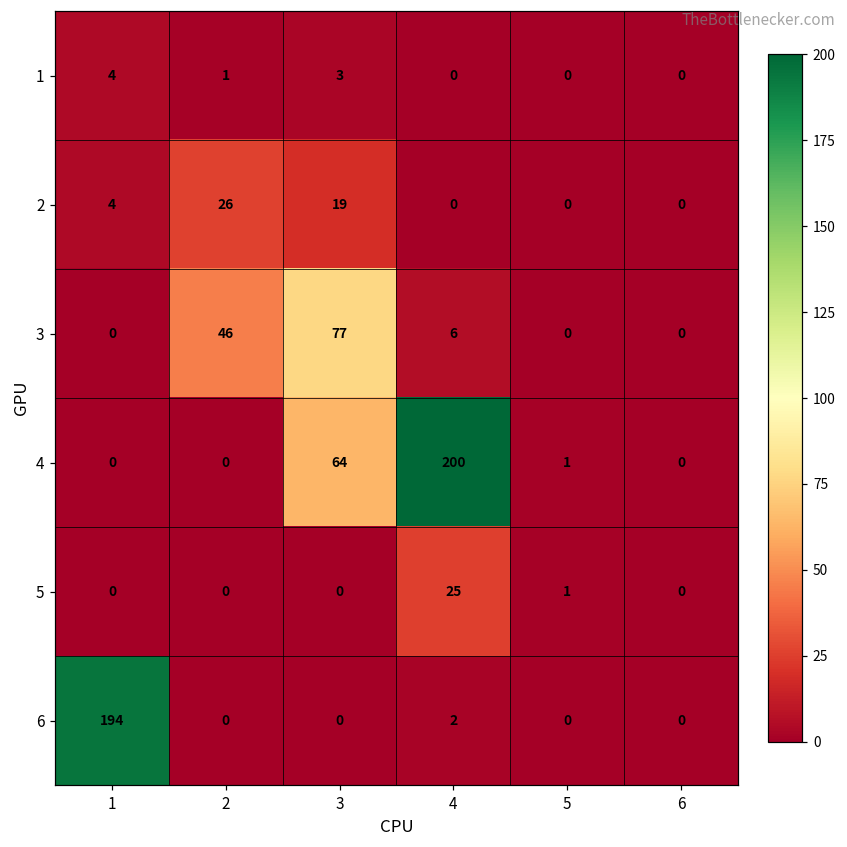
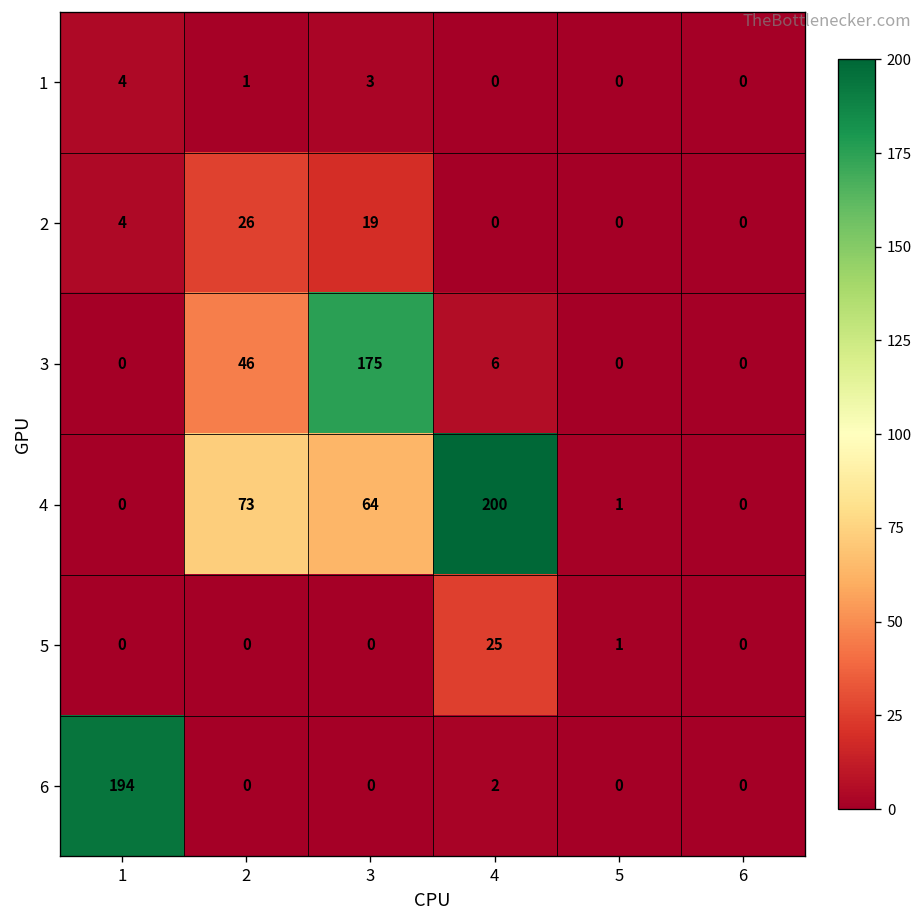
  {
    "1": {
      "1": 4,
      "2": 1,
      "3": 3,
      "4": 0,
      "5": 0,
      "6": 0
    },
    "2": {
      "1": 4,
      "2": 26,
      "3": 19,
      "4": 0,
      "5": 0,
      "6": 0
    },
    "3": {
      "1": 0,
      "2": 46,
-     "3": 77,
+     "3": 175,
      "4": 6,
      "5": 0,
      "6": 0
    },
    "4": {
      "1": 0,
-     "2": 0,
+     "2": 73,
      "3": 64,
      "4": 200,
      "5": 1,
      "6": 0
    },
    "5": {
      "1": 0,
      "2": 0,
      "3": 0,
      "4": 25,
      "5": 1,
      "6": 0
    },
    "6": {
      "1": 194,
      "2": 0,
      "3": 0,
      "4": 2,
      "5": 0,
      "6": 0
    }
  }
